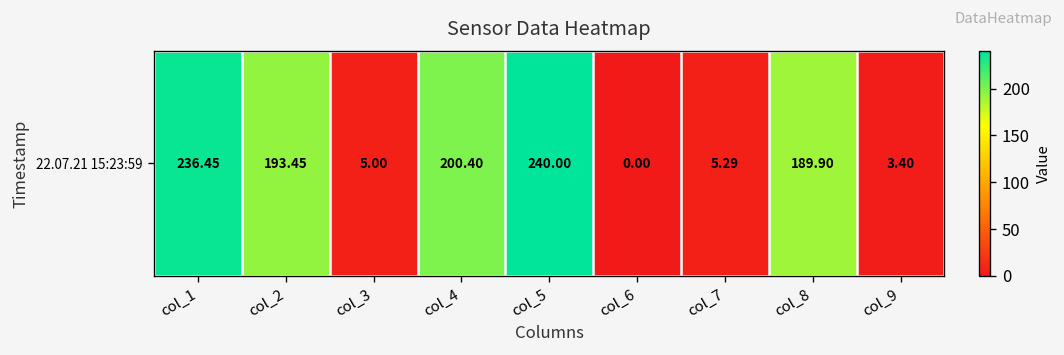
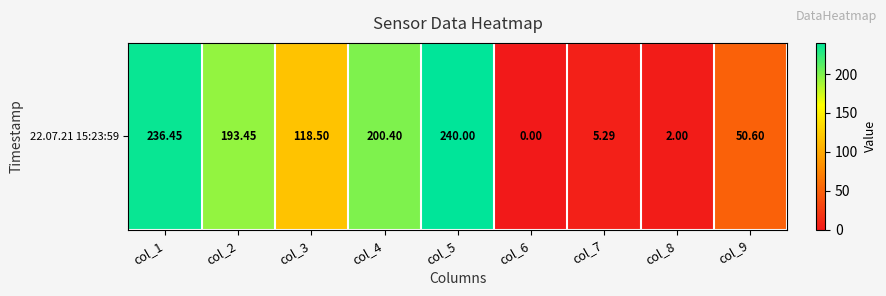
  {
    "22.07.21 15:23:59": {
      "col_1": 236.45,
      "col_2": 193.45,
-     "col_3": 5.00,
+     "col_3": 118.50,
      "col_4": 200.40,
      "col_5": 240.00,
      "col_6": 0.00,
      "col_7": 5.29,
-     "col_8": 189.90,
-     "col_9": 3.40
+     "col_8": 2.00,
+     "col_9": 50.60
    }
  }
